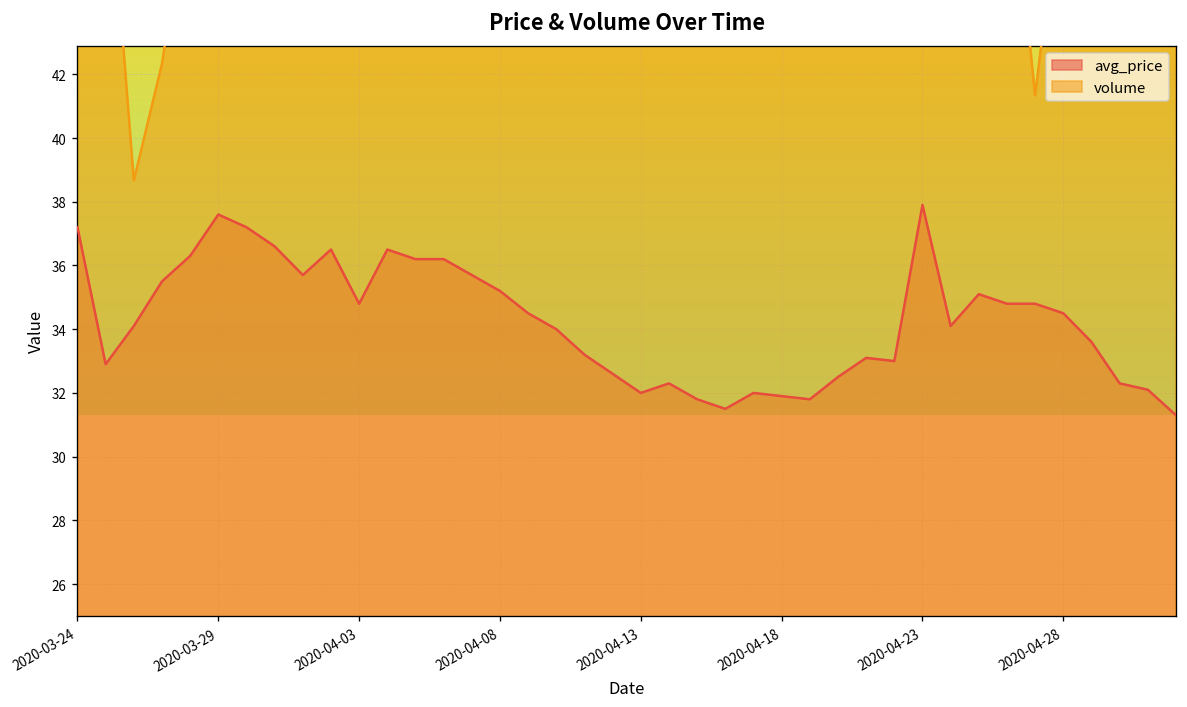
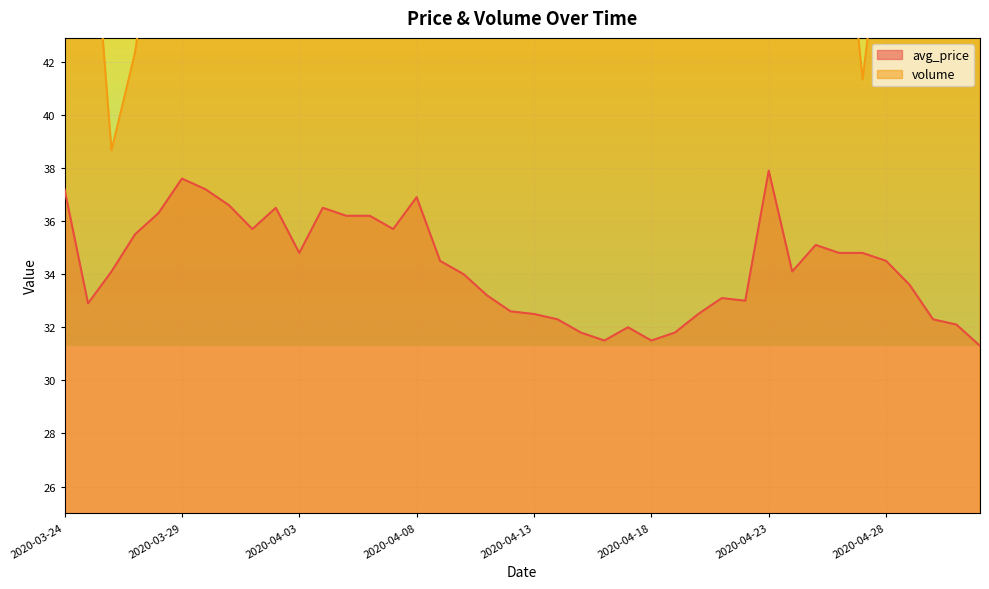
  {
    "avg_price": {
      "2020-03-24": 37.2,
      "2020-03-29": 37.6,
      "2020-04-03": 34.8,
-     "2020-04-08": 35.2,
-     "2020-04-13": 32.0,
-     "2020-04-18": 31.9,
+     "2020-04-08": 36.9,
+     "2020-04-13": 32.5,
+     "2020-04-18": 31.5,
      "2020-04-23": 37.9,
      "2020-04-28": 34.5
    }
  }
